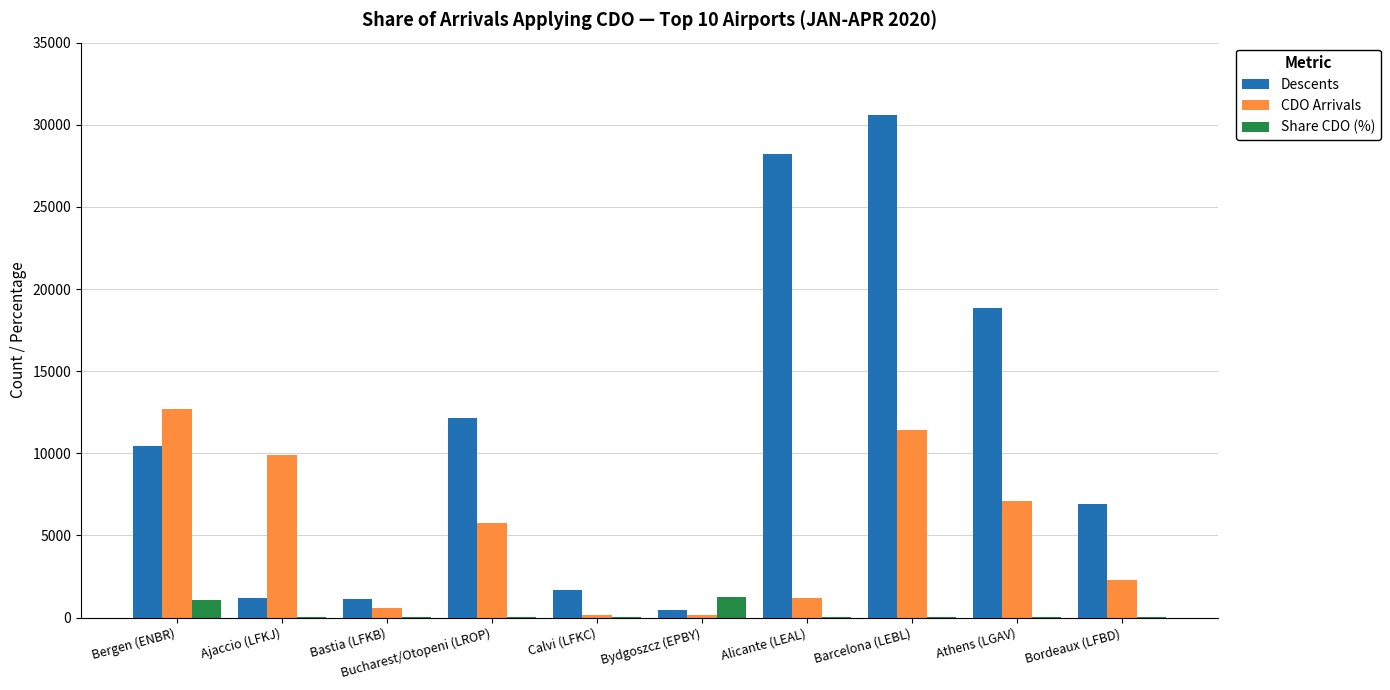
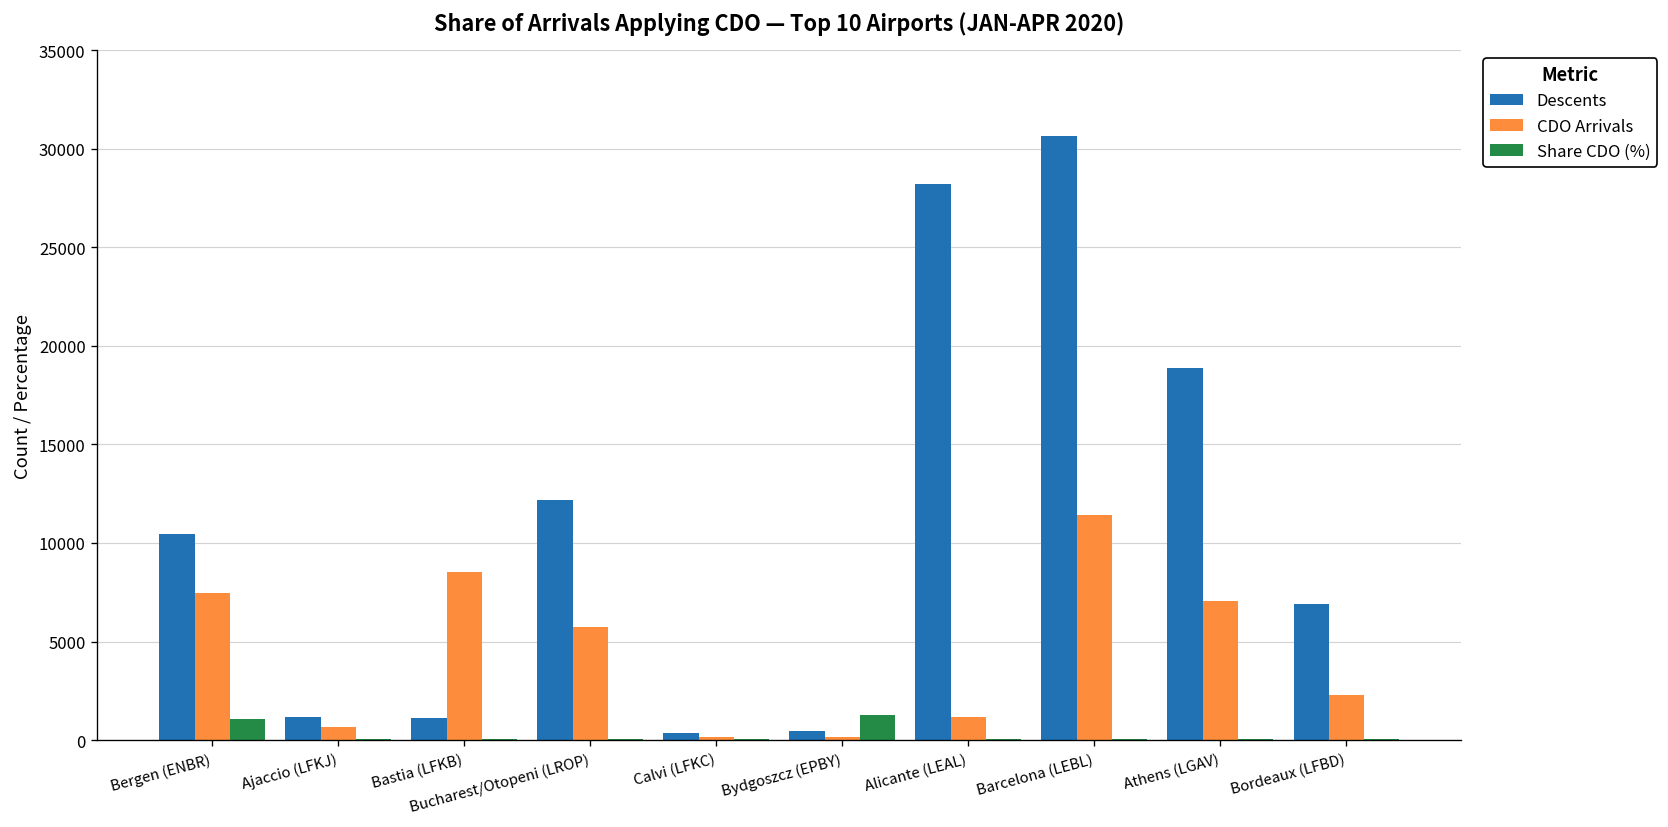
  {
    "Descents": {
      "Bergen (ENBR)": 10500,
      "Ajaccio (LFKJ)": 1200,
      "Bastia (LFKB)": 1100,
      "Bucharest/Otopeni (LROP)": 12200,
-     "Calvi (LFKC)": 1700,
+     "Calvi (LFKC)": 300,
      "Bydgoszcz (EPBY)": 500,
      "Alicante (LEAL)": 28200,
      "Barcelona (LEBL)": 30600,
      "Athens (LGAV)": 18900,
      "Bordeaux (LFBD)": 6900
    },
    "CDO Arrivals": {
-     "Bergen (ENBR)": 12700,
-     "Ajaccio (LFKJ)": 9900,
-     "Bastia (LFKB)": 600,
+     "Bergen (ENBR)": 7500,
+     "Ajaccio (LFKJ)": 700,
+     "Bastia (LFKB)": 8500,
      "Bucharest/Otopeni (LROP)": 5800,
      "Calvi (LFKC)": 200,
      "Bydgoszcz (EPBY)": 200,
      "Alicante (LEAL)": 1200,
      "Barcelona (LEBL)": 11400,
      "Athens (LGAV)": 7100,
      "Bordeaux (LFBD)": 2300
    },
    "Share CDO (%)": {
      "Bergen (ENBR)": 1100,
      "Bydgoszcz (EPBY)": 1300
    }
  }
